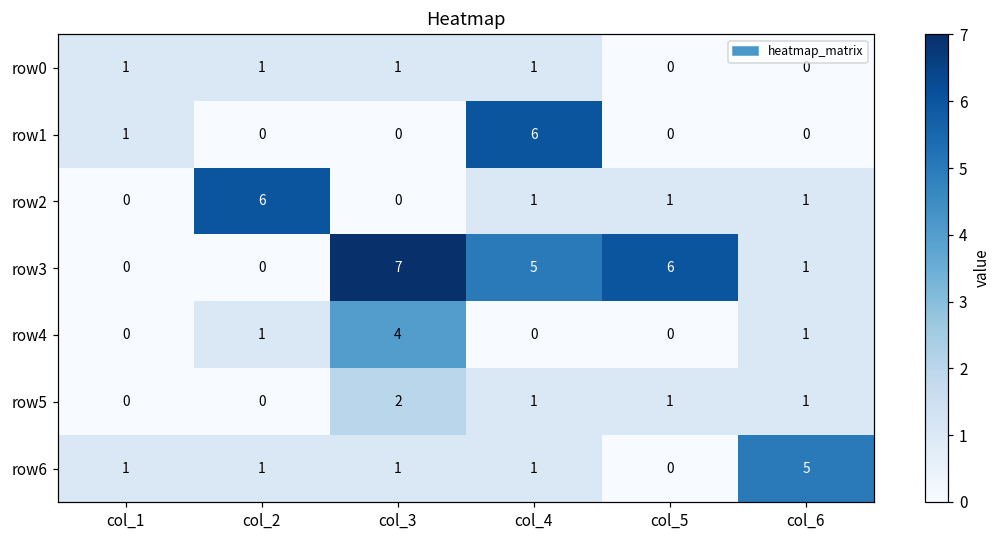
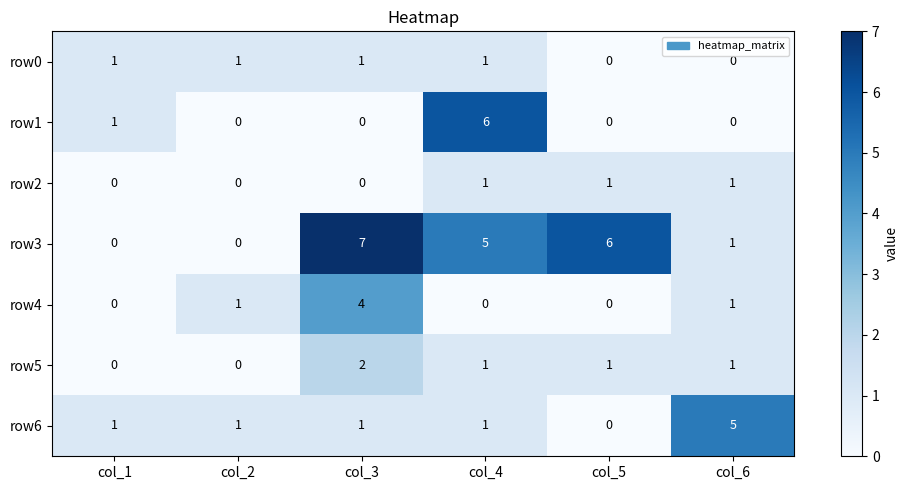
  {
    "row0": {
      "col_1": 1,
      "col_2": 1,
      "col_3": 1,
      "col_4": 1,
      "col_5": 0
    },
    "row1": {
      "col_1": 1,
      "col_2": 0,
      "col_3": 0,
      "col_4": 6,
      "col_5": 0,
      "col_6": 0
    },
    "row2": {
      "col_1": 0,
-     "col_2": 6,
+     "col_2": 0,
      "col_3": 0,
      "col_4": 1,
      "col_5": 1,
      "col_6": 1
    },
    "row3": {
      "col_1": 0,
      "col_2": 0,
      "col_3": 7,
      "col_4": 5,
      "col_5": 6,
      "col_6": 1
    },
    "row4": {
      "col_1": 0,
      "col_2": 1,
      "col_3": 4,
      "col_4": 0,
      "col_5": 0,
      "col_6": 1
    },
    "row5": {
      "col_1": 0,
      "col_2": 0,
      "col_3": 2,
      "col_4": 1,
      "col_5": 1,
      "col_6": 1
    },
    "row6": {
      "col_1": 1,
      "col_2": 1,
      "col_3": 1,
      "col_4": 1,
      "col_5": 0,
      "col_6": 5
    }
  }
